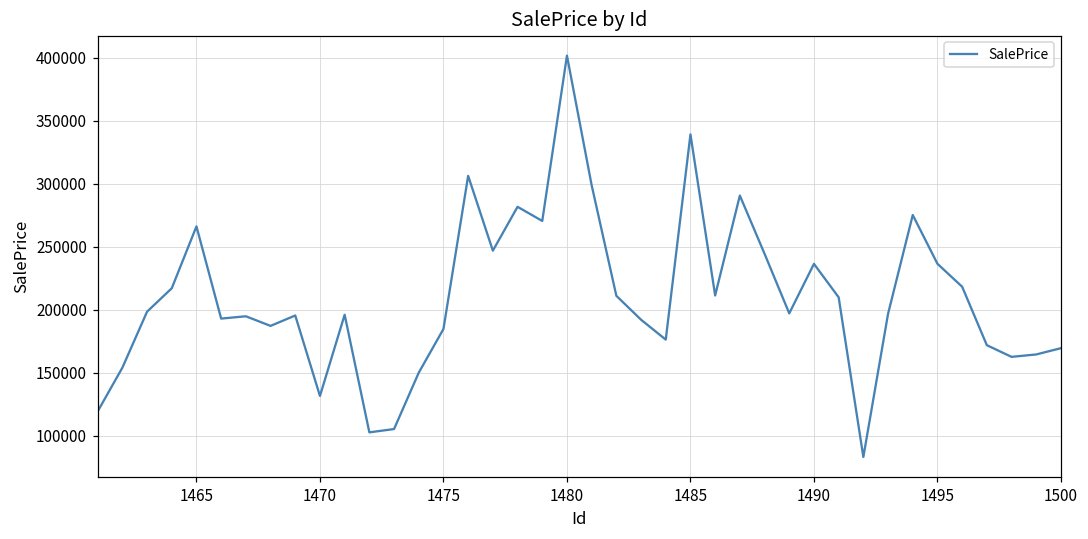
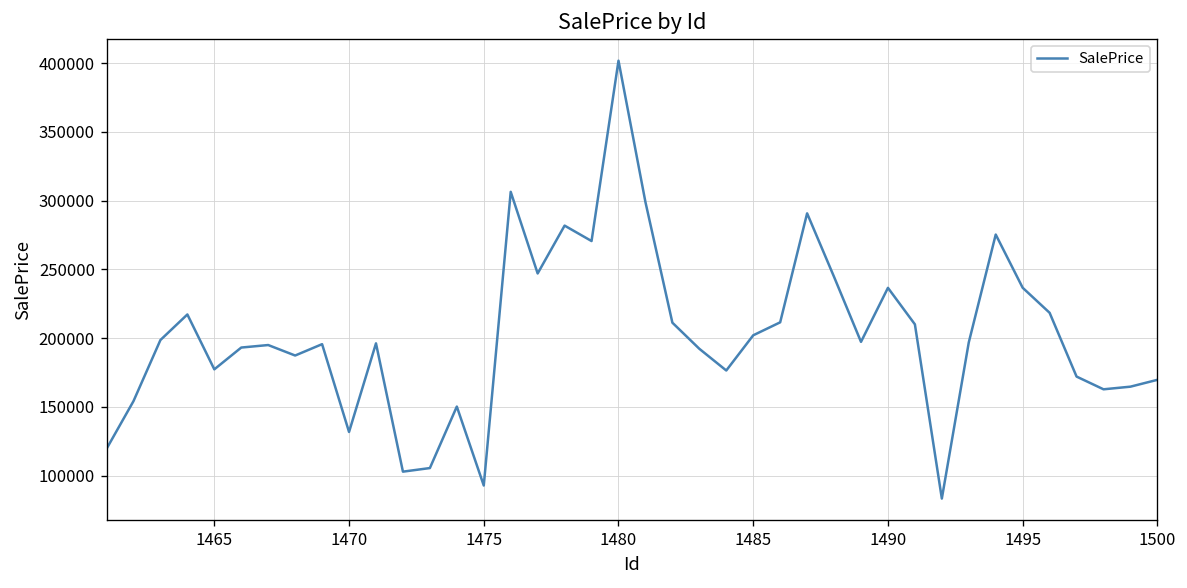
  {
-   "1465": 266000,
+   "1465": 177000,
    "1470": 132000,
-   "1475": 185000,
+   "1475": 93000,
    "1480": 402000,
-   "1485": 339000,
+   "1485": 202000,
    "1490": 237000,
    "1495": 237000,
    "1500": 170000
  }
